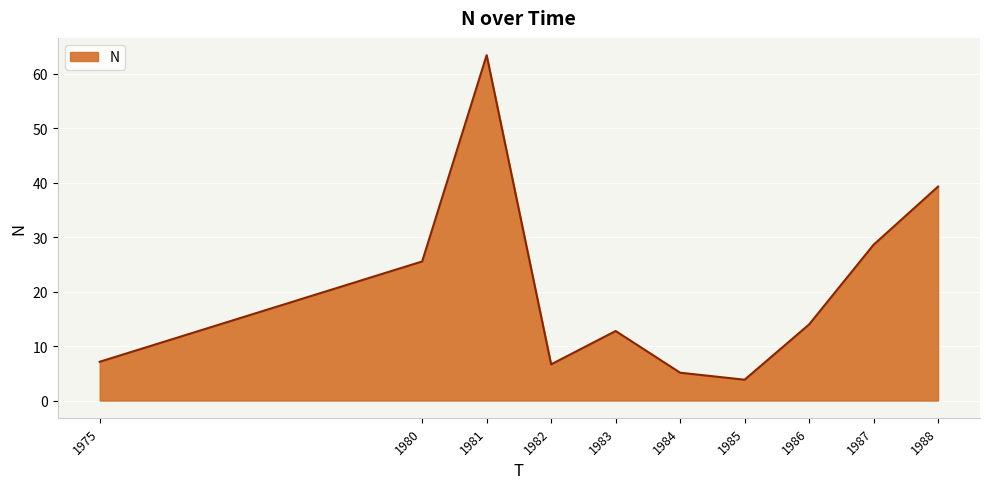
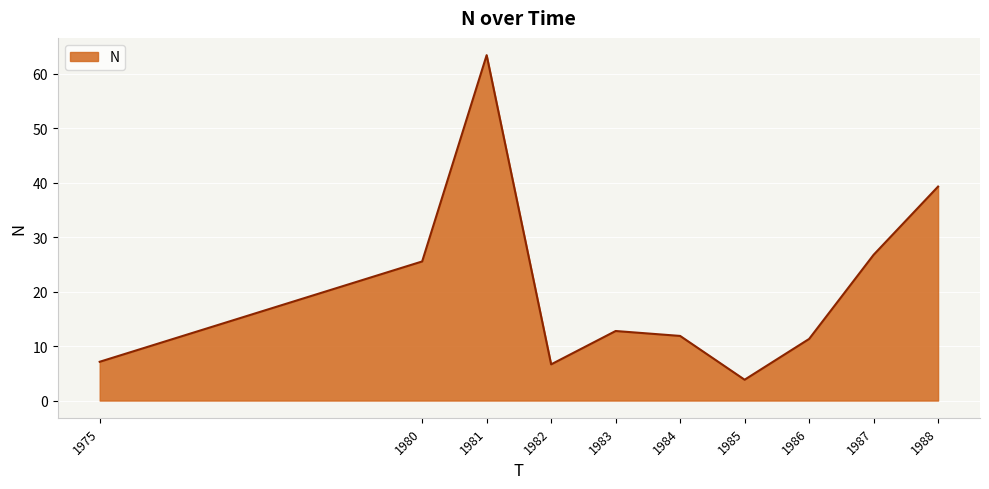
  {
    "1975": 7,
    "1980": 26,
    "1981": 63,
    "1982": 7,
    "1983": 13,
-   "1984": 5,
+   "1984": 12,
    "1985": 4,
-   "1986": 14,
-   "1987": 29,
+   "1986": 11,
+   "1987": 27,
    "1988": 39
  }
